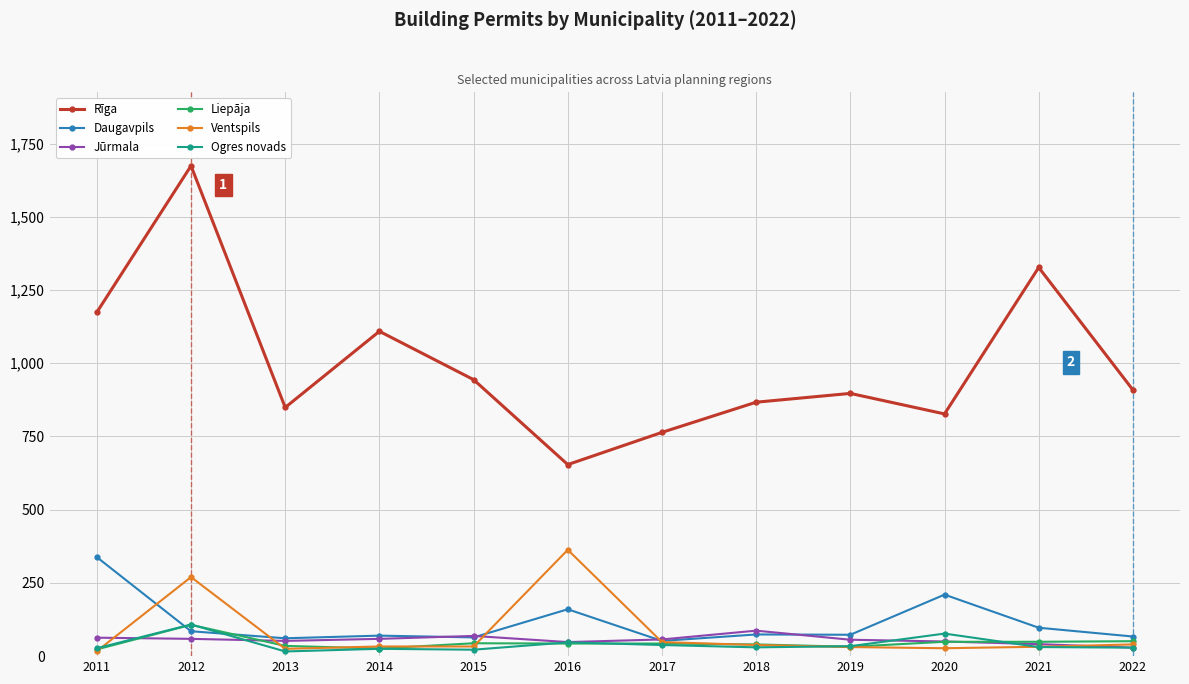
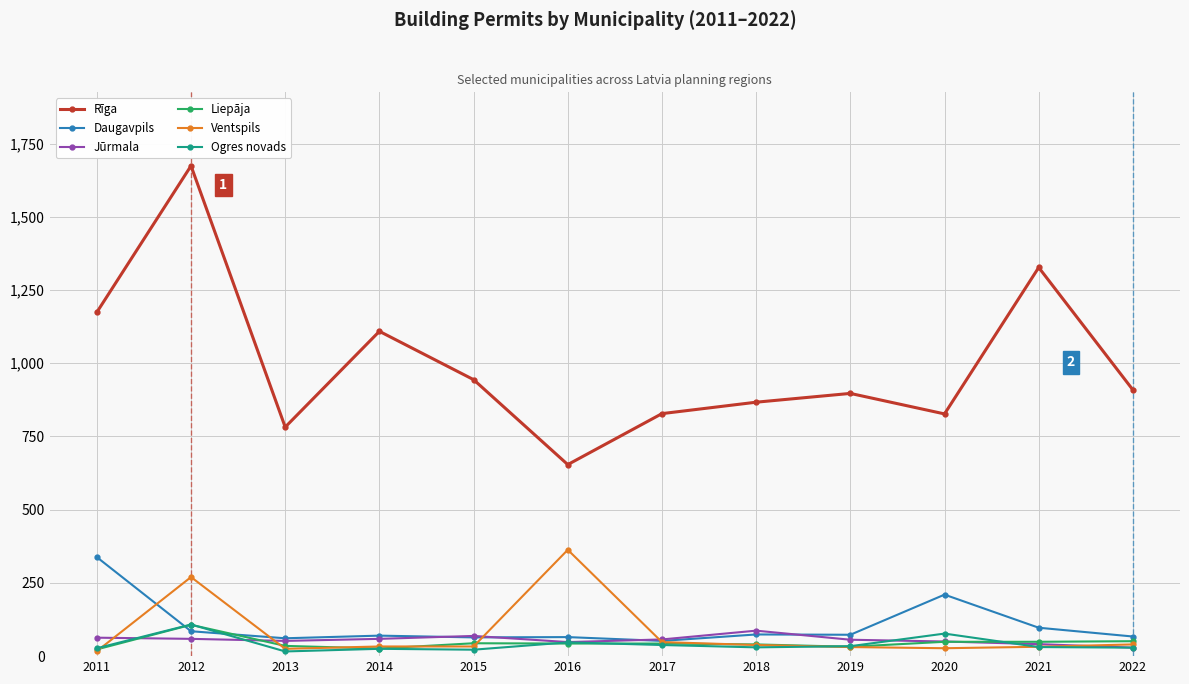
  {
    "Rīga": {
      "2011": "1,170",
      "2012": "1,670",
-     "2013": "850",
+     "2013": "780",
      "2014": "1,110",
      "2015": "940",
      "2016": "650",
-     "2017": "760",
+     "2017": "830",
      "2018": "870",
      "2019": "900",
      "2020": "830",
      "2021": "1,330",
      "2022": "910"
    },
    "Daugavpils": {
      "2011": "340",
      "2012": "90",
      "2013": "60",
      "2014": "70",
-     "2016": "160",
+     "2016": "70",
      "2018": "70",
      "2019": "70",
      "2020": "210",
      "2021": "100",
      "2022": "70"
    },
    "Jūrmala": {
      "2011": "60",
      "2012": "60",
      "2013": "50",
      "2014": "60",
      "2018": "90",
      "2019": "60"
    },
    "Ventspils": {
      "2012": "270",
      "2013": "30",
      "2015": "30",
      "2016": "360",
      "2020": "30",
      "2022": "40"
    }
  }
